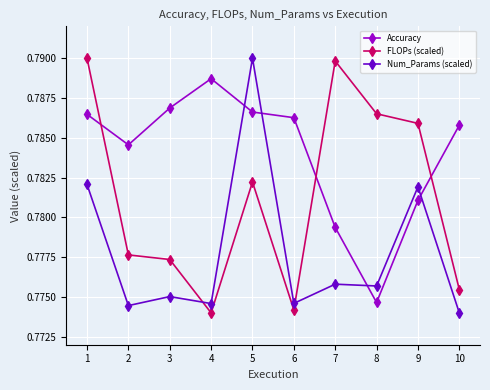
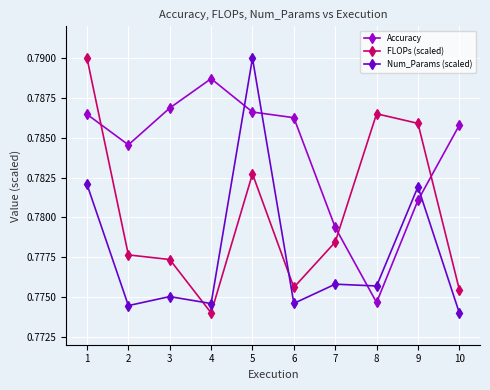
  {
    "FLOPs (scaled)": {
      "1": 0.7900,
      "2": 0.7776,
      "3": 0.7774,
      "4": 0.7740,
-     "5": 0.7822,
-     "6": 0.7742,
-     "7": 0.7898,
+     "5": 0.7827,
+     "6": 0.7756,
+     "7": 0.7784,
      "8": 0.7865,
      "9": 0.7859,
      "10": 0.7755
    }
  }
